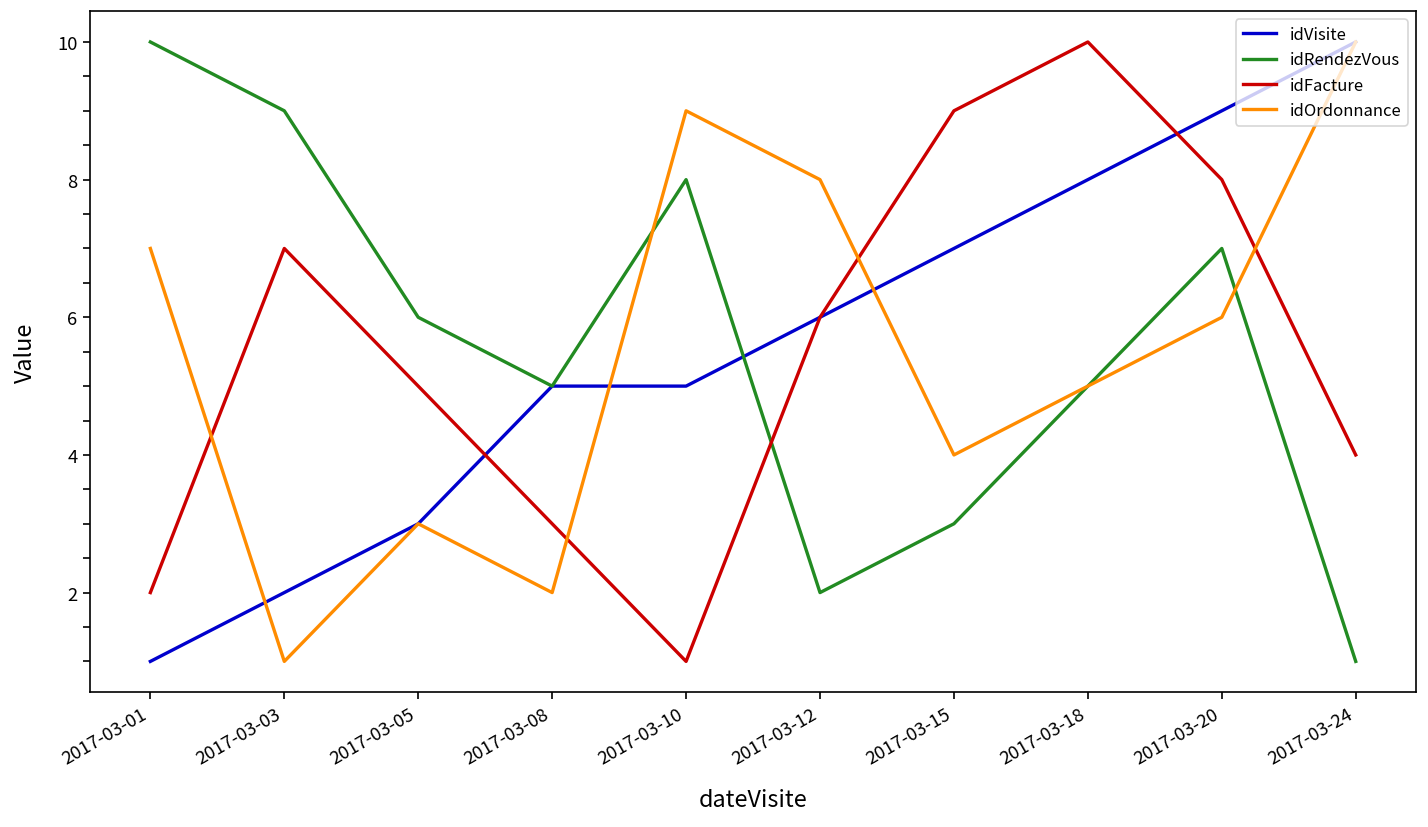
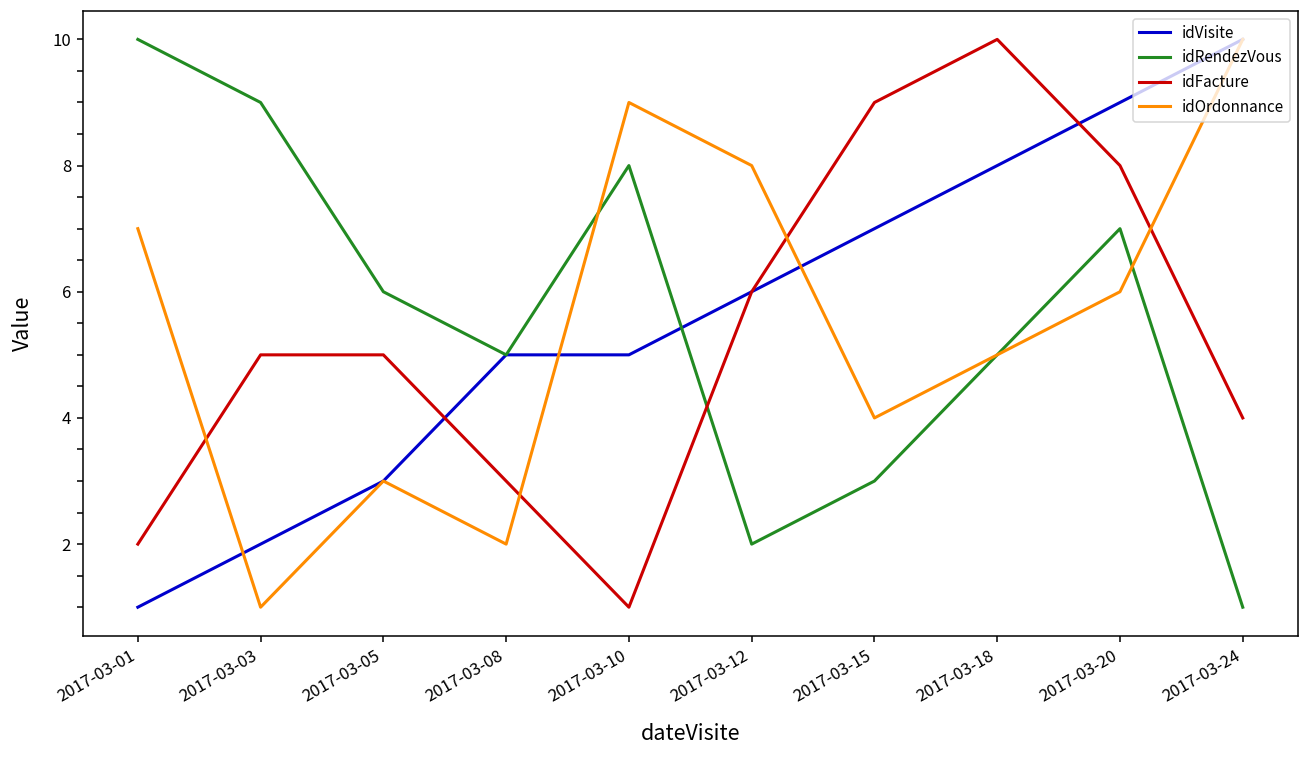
  {
    "idVisite": {
      "2017-03-01": 1,
      "2017-03-03": 2,
      "2017-03-10": 5,
      "2017-03-15": 7,
      "2017-03-18": 8,
      "2017-03-20": 9
    },
    "idRendezVous": {
      "2017-03-01": 10,
      "2017-03-03": 9,
      "2017-03-05": 6,
      "2017-03-10": 8,
      "2017-03-12": 2,
      "2017-03-15": 3,
      "2017-03-20": 7,
      "2017-03-24": 1
    },
    "idFacture": {
      "2017-03-01": 2,
-     "2017-03-03": 7,
+     "2017-03-03": 5,
      "2017-03-05": 5,
      "2017-03-08": 3,
      "2017-03-10": 1,
      "2017-03-15": 9,
      "2017-03-18": 10,
      "2017-03-20": 8,
      "2017-03-24": 4
    },
    "idOrdonnance": {
      "2017-03-01": 7,
      "2017-03-03": 1,
      "2017-03-08": 2,
      "2017-03-10": 9,
      "2017-03-12": 8,
      "2017-03-15": 4,
      "2017-03-20": 6
    }
  }
